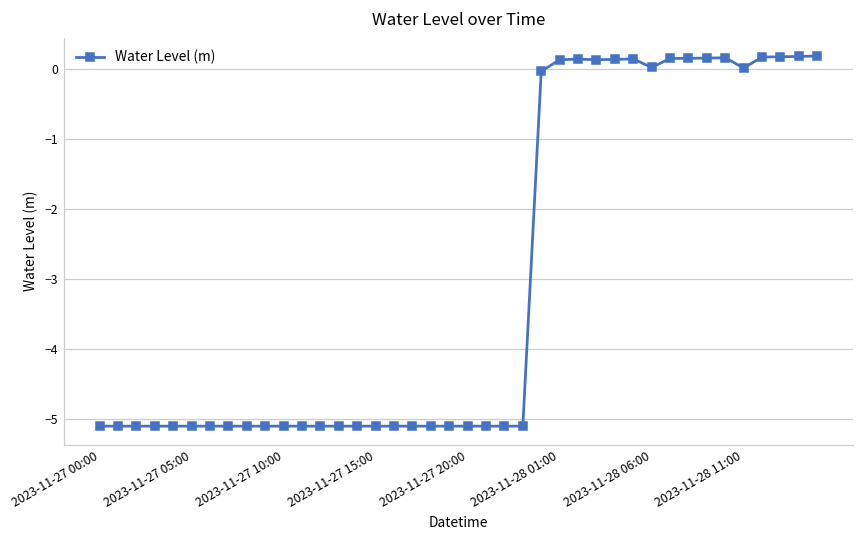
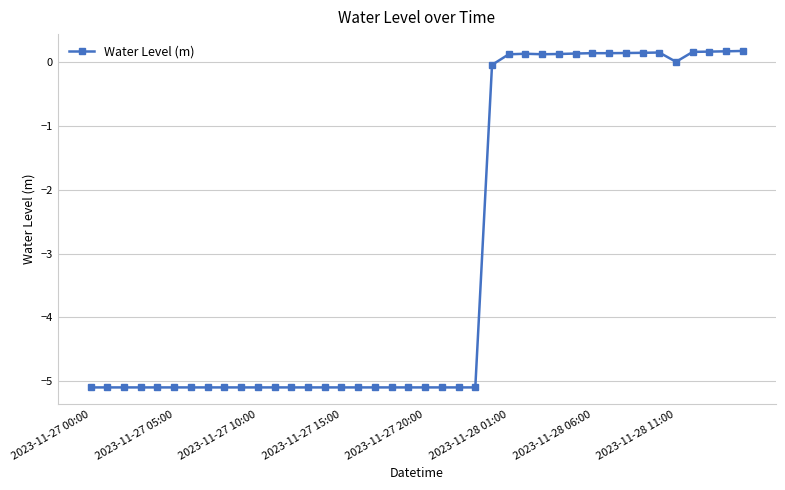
  {
    "2023-11-27 00:00": -5.1,
    "2023-11-27 05:00": -5.1,
    "2023-11-27 10:00": -5.1,
    "2023-11-27 15:00": -5.1,
    "2023-11-27 20:00": -5.1,
    "2023-11-28 01:00": 0.1,
-   "2023-11-28 06:00": 0.0,
+   "2023-11-28 06:00": 0.1,
    "2023-11-28 11:00": 0.0
  }
